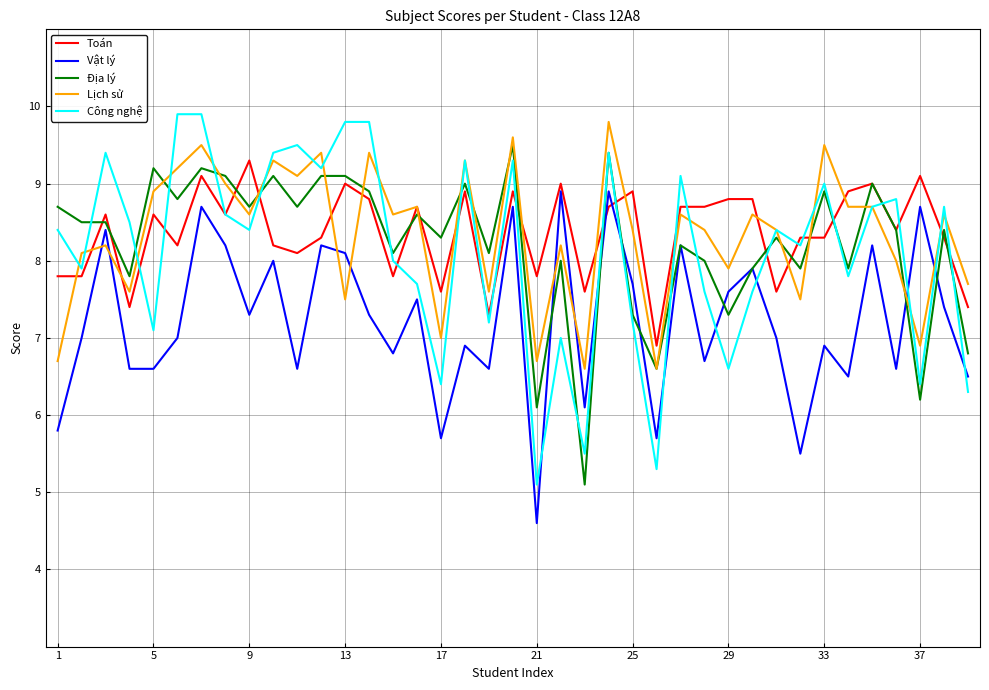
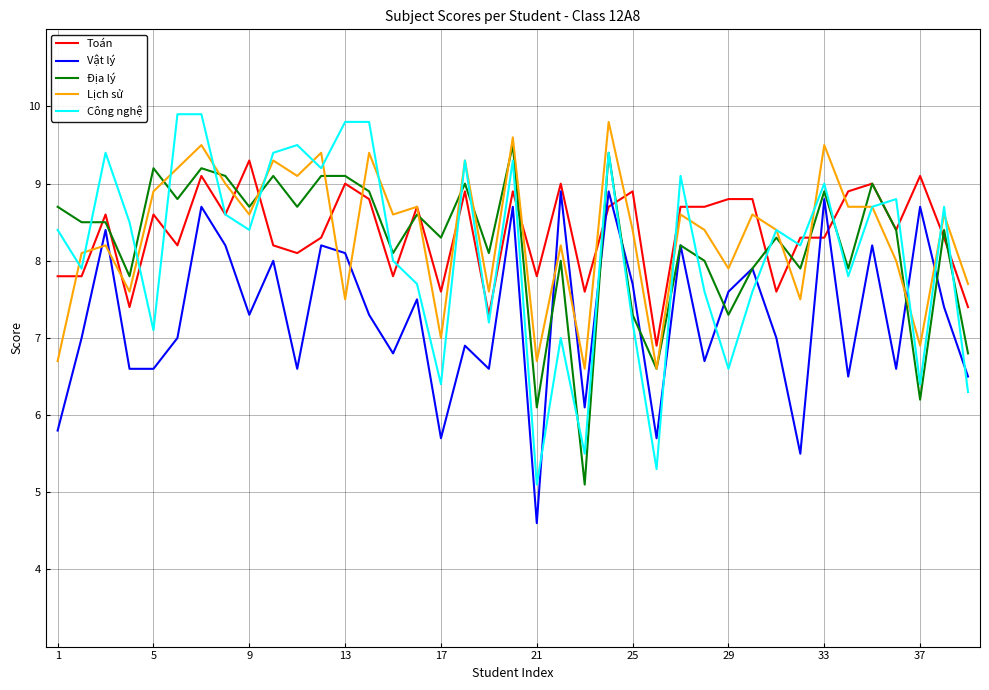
  {
    "Toán": {
      "1": 7.8,
      "5": 8.6,
      "9": 9.3,
      "13": 9.0,
      "17": 7.6,
      "21": 7.8,
      "25": 8.9,
      "29": 8.8,
      "33": 8.3,
      "37": 9.1
    },
    "Vật lý": {
      "1": 5.8,
      "5": 6.6,
      "9": 7.3,
      "13": 8.1,
      "17": 5.7,
      "21": 4.6,
      "25": 7.7,
      "29": 7.6,
-     "33": 6.9,
+     "33": 8.8,
      "37": 8.7
    },
    "Địa lý": {
      "1": 8.7,
      "5": 9.2,
      "9": 8.7,
      "13": 9.1,
      "17": 8.3,
      "21": 6.1,
      "25": 7.3,
      "29": 7.3,
      "33": 8.9,
      "37": 6.2
    },
    "Lịch sử": {
      "1": 6.7,
      "5": 8.9,
      "9": 8.6,
      "13": 7.5,
      "17": 7.0,
      "21": 6.7,
      "25": 8.4,
      "29": 7.9,
      "33": 9.5,
      "37": 6.9
    },
    "Công nghệ": {
      "1": 8.4,
      "5": 7.1,
      "9": 8.4,
      "13": 9.8,
      "17": 6.4,
      "21": 5.1,
      "25": 7.2,
      "29": 6.6,
      "33": 9.0,
      "37": 6.4
    }
  }
